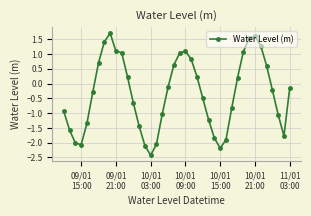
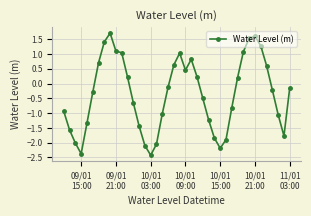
  {
-   "09/01 15:00": -2.1,
+   "09/01 15:00": -2.4,
    "09/01 21:00": 1.1,
    "10/01 03:00": -2.4,
-   "10/01 09:00": 1.1,
+   "10/01 09:00": 0.5,
    "10/01 15:00": -2.2,
    "11/01 03:00": -0.1
  }
